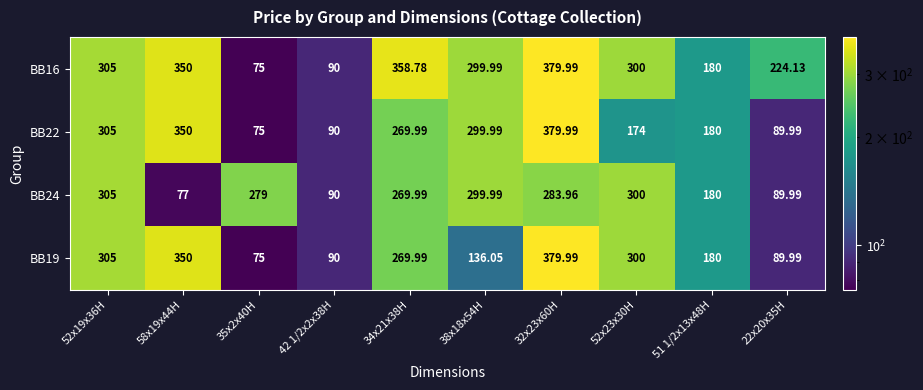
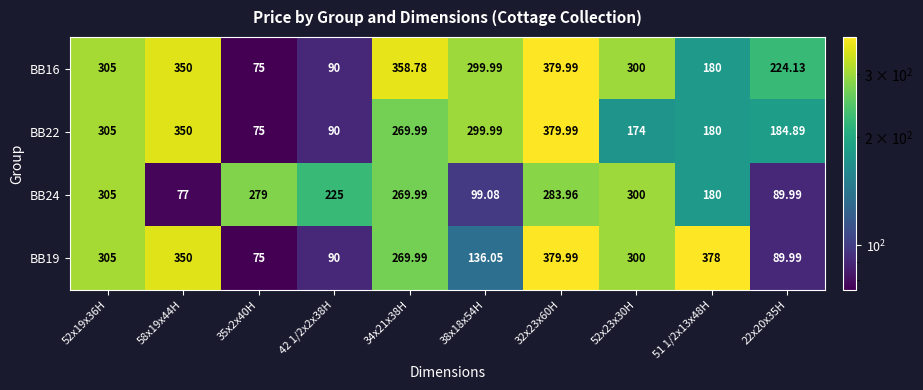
  {
    "BB16": {
      "52x19x36H": 305,
      "58x19x44H": 350,
      "35x2x40H": 75,
      "42 1/2x2x38H": 90,
      "34x21x38H": 358.78,
      "38x18x54H": 299.99,
      "32x23x60H": 379.99,
      "52x23x30H": 300,
      "51 1/2x13x48H": 180,
      "22x20x35H": 224.13
    },
    "BB22": {
      "52x19x36H": 305,
      "58x19x44H": 350,
      "35x2x40H": 75,
      "42 1/2x2x38H": 90,
      "34x21x38H": 269.99,
      "38x18x54H": 299.99,
      "32x23x60H": 379.99,
      "52x23x30H": 174,
      "51 1/2x13x48H": 180,
-     "22x20x35H": 89.99
+     "22x20x35H": 184.89
    },
    "BB24": {
      "52x19x36H": 305,
      "58x19x44H": 77,
      "35x2x40H": 279,
-     "42 1/2x2x38H": 90,
+     "42 1/2x2x38H": 225,
      "34x21x38H": 269.99,
-     "38x18x54H": 299.99,
+     "38x18x54H": 99.08,
      "32x23x60H": 283.96,
      "52x23x30H": 300,
      "51 1/2x13x48H": 180,
      "22x20x35H": 89.99
    },
    "BB19": {
      "52x19x36H": 305,
      "58x19x44H": 350,
      "35x2x40H": 75,
      "42 1/2x2x38H": 90,
      "34x21x38H": 269.99,
      "38x18x54H": 136.05,
      "32x23x60H": 379.99,
      "52x23x30H": 300,
-     "51 1/2x13x48H": 180,
+     "51 1/2x13x48H": 378,
      "22x20x35H": 89.99
    }
  }
